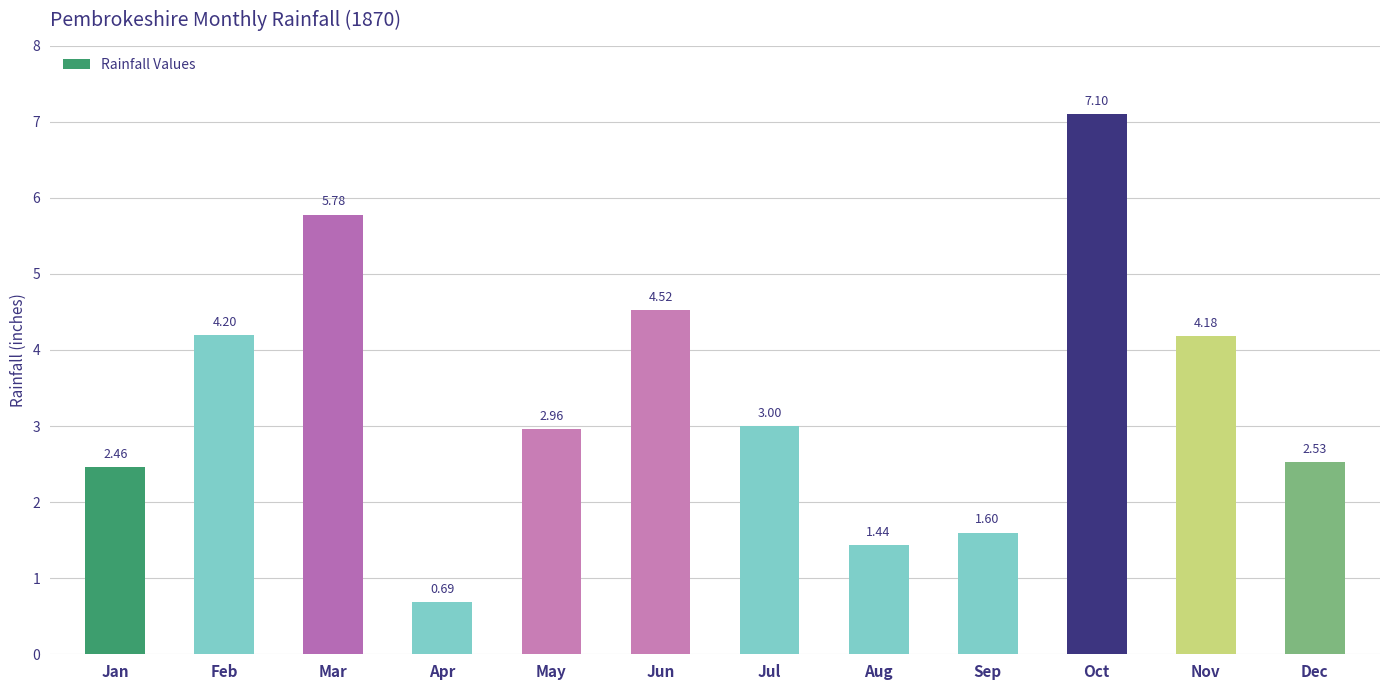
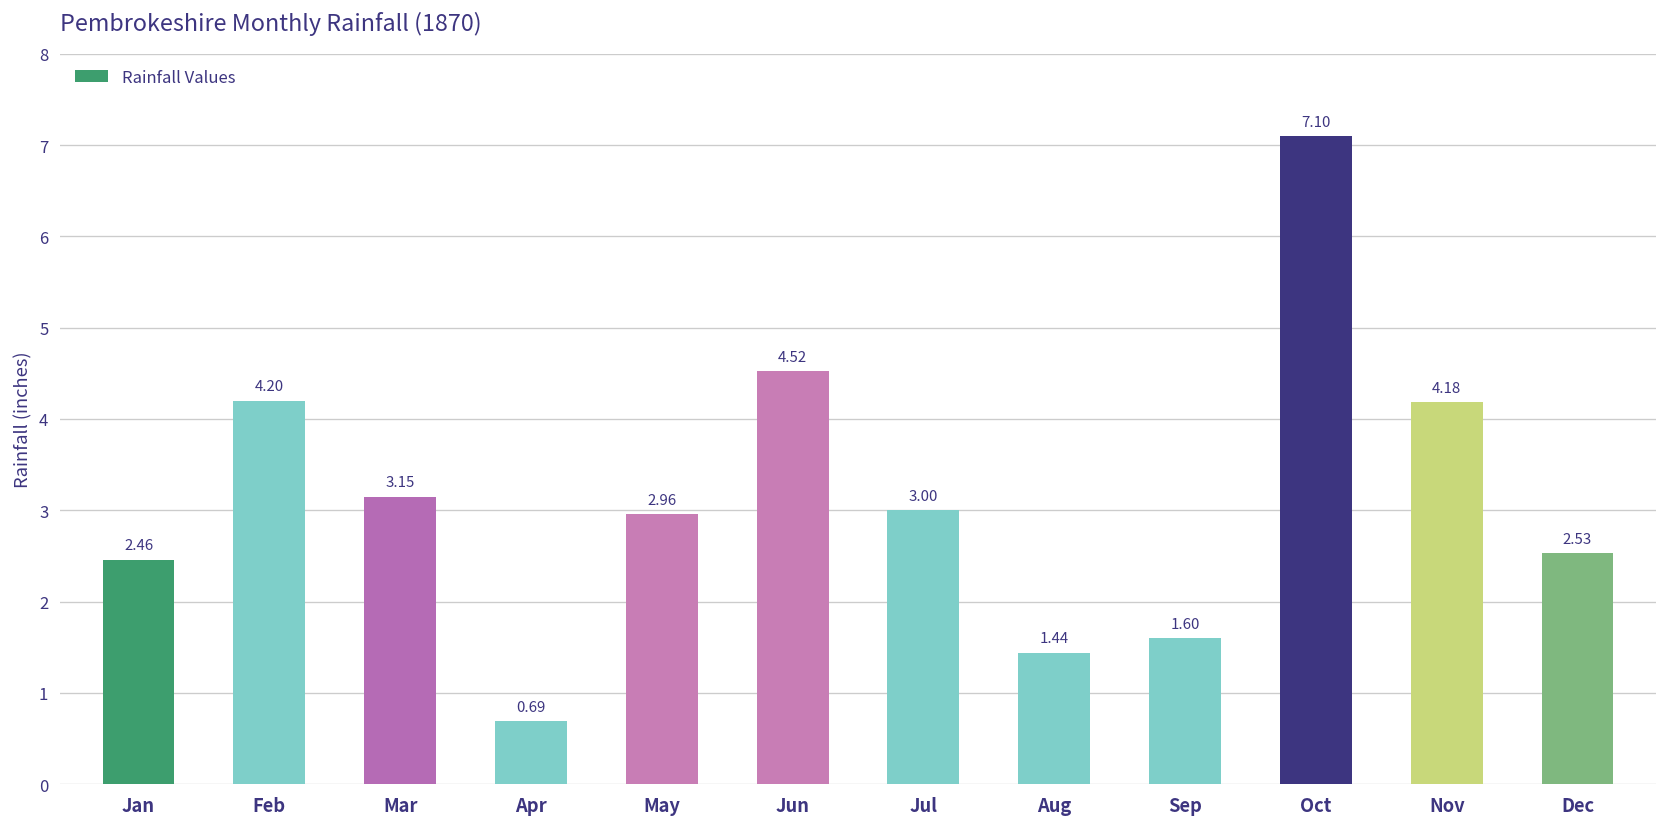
  {
    "Jan": 2.46,
    "Feb": 4.20,
-   "Mar": 5.78,
+   "Mar": 3.15,
    "Apr": 0.69,
    "May": 2.96,
    "Jun": 4.52,
    "Jul": 3.00,
    "Aug": 1.44,
    "Sep": 1.60,
    "Oct": 7.10,
    "Nov": 4.18,
    "Dec": 2.53
  }
